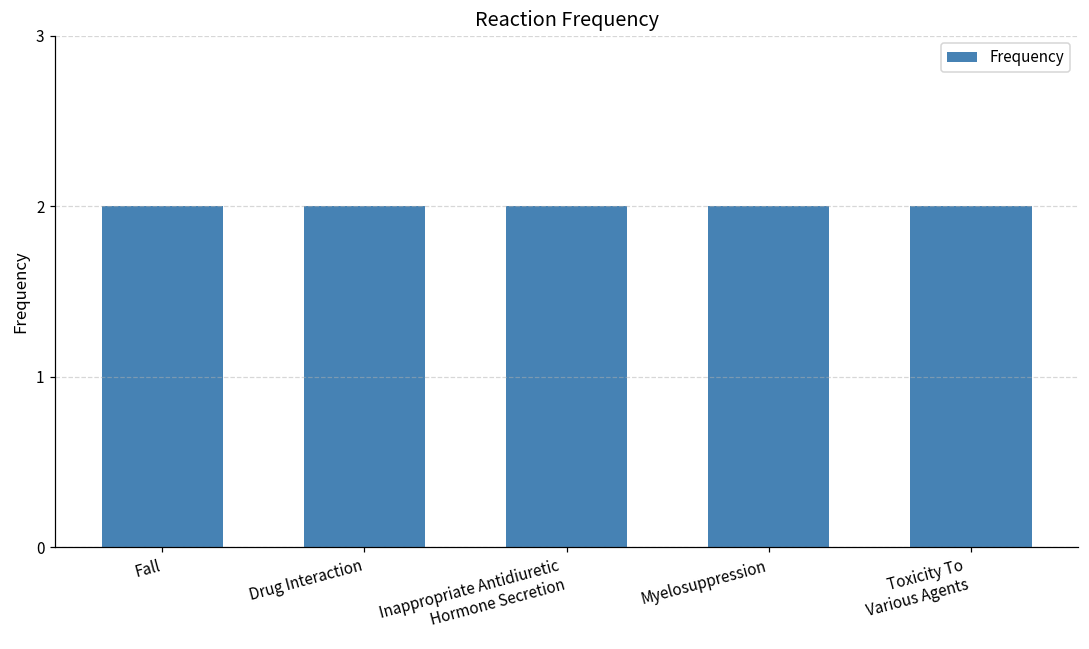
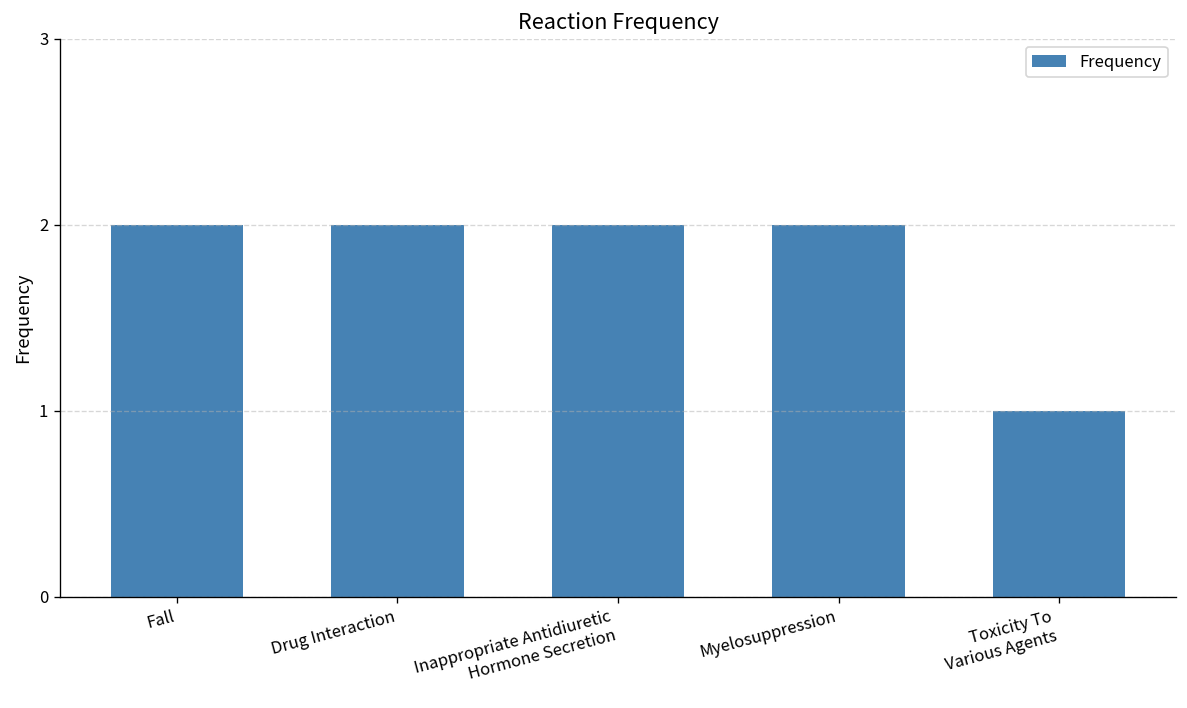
  {
    "Fall": 2,
    "Drug Interaction": 2,
    "Inappropriate Antidiuretic Hormone Secretion": 2,
    "Myelosuppression": 2,
-   "Toxicity To Various Agents": 2
+   "Toxicity To Various Agents": 1
  }
